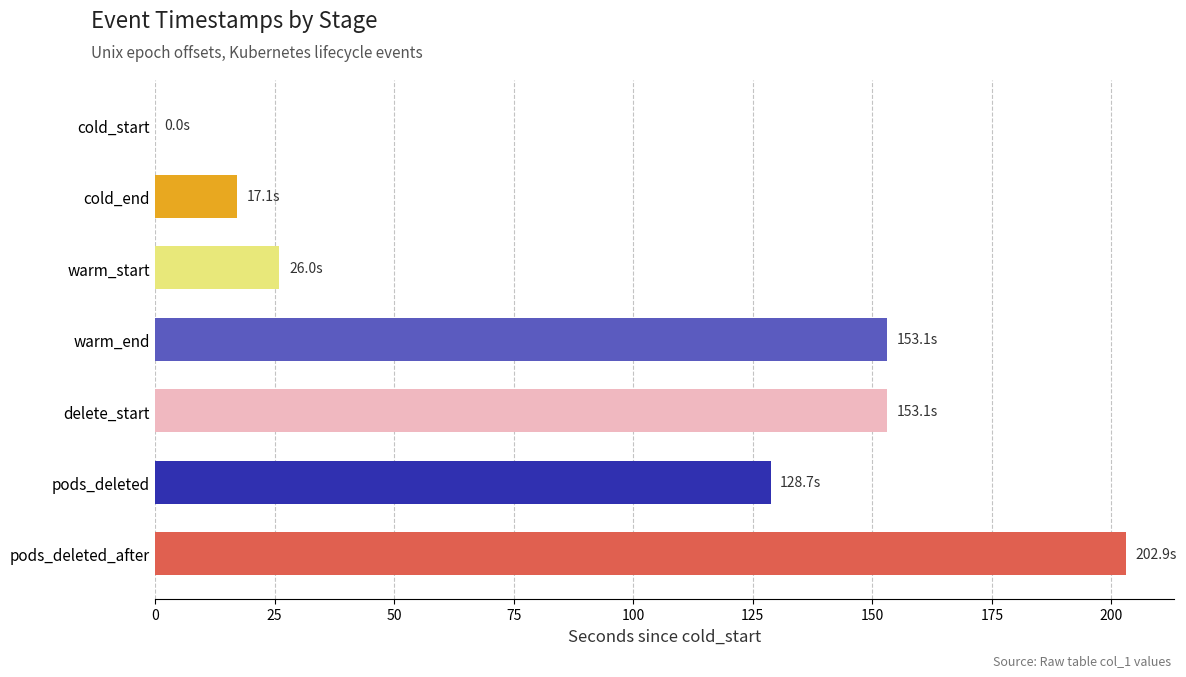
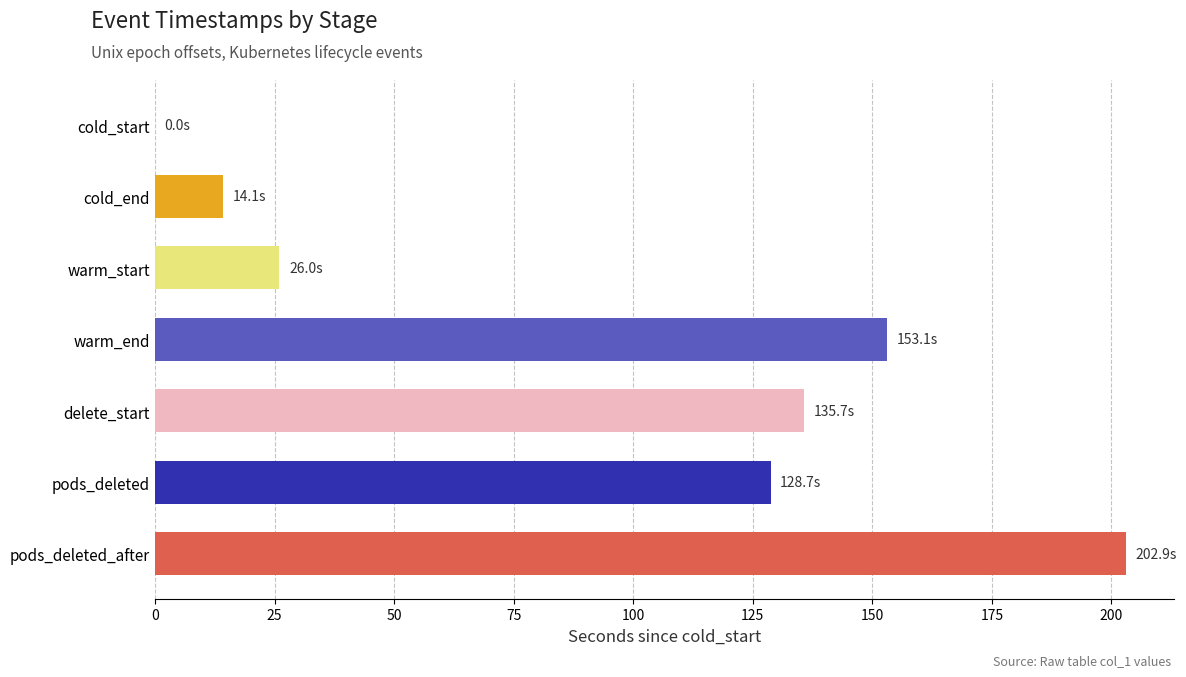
  {
    "cold_start": "0.0s",
-   "cold_end": "17.1s",
+   "cold_end": "14.1s",
    "warm_start": "26.0s",
    "warm_end": "153.1s",
-   "delete_start": "153.1s",
+   "delete_start": "135.7s",
    "pods_deleted": "128.7s",
    "pods_deleted_after": "202.9s"
  }
